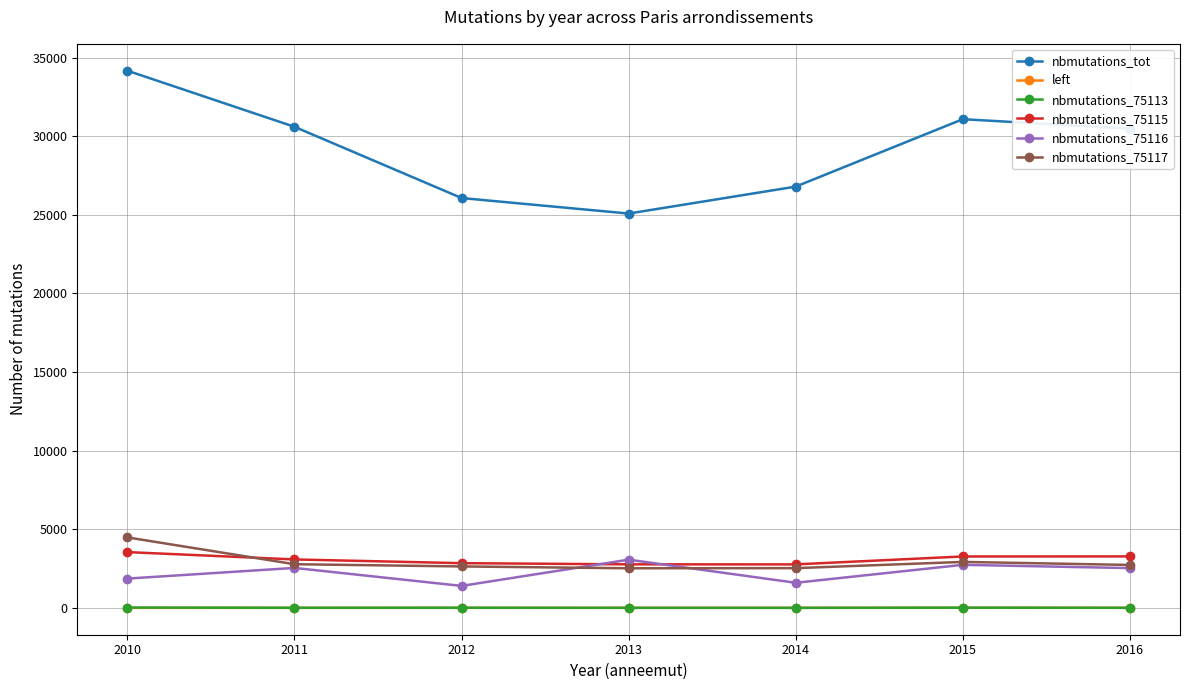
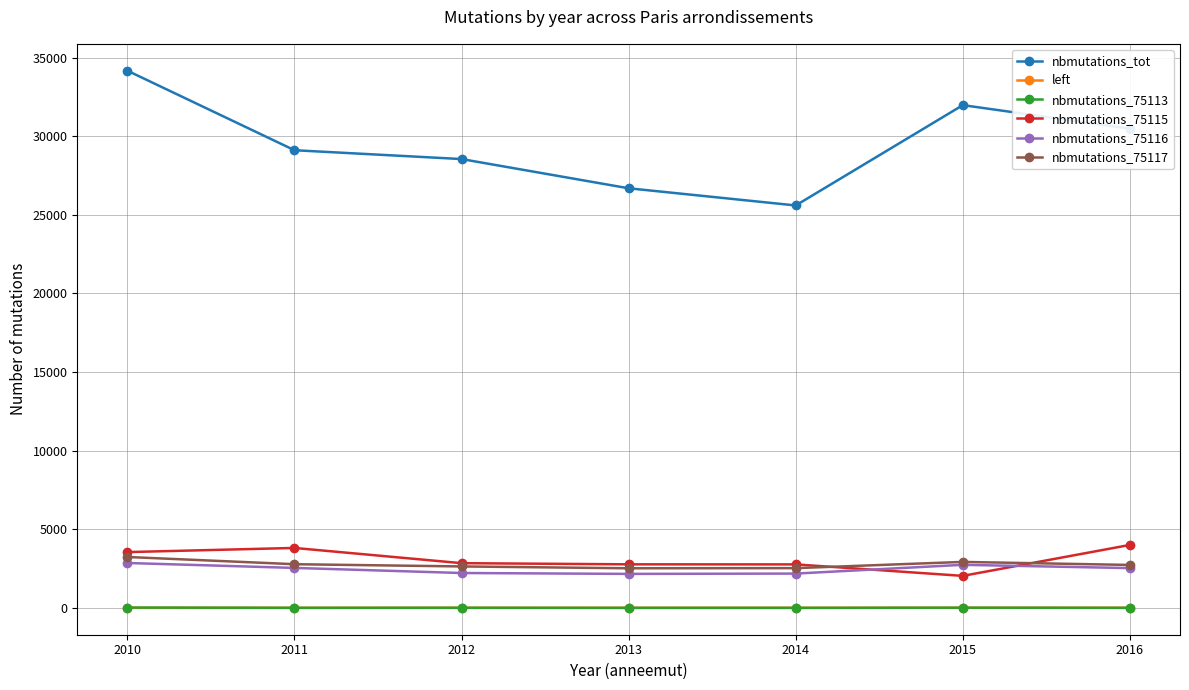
  {
    "nbmutations_tot": {
      "2010": 34200,
-     "2011": 30600,
-     "2012": 26100,
-     "2013": 25100,
-     "2014": 26800,
-     "2015": 31100
+     "2011": 29100,
+     "2012": 28500,
+     "2013": 26700,
+     "2014": 25600,
+     "2015": 32000
    },
    "nbmutations_75113": {
      "2010": 0,
      "2011": 0,
      "2012": 0,
      "2013": 0,
      "2014": 0,
      "2015": 0,
      "2016": 0
    },
    "nbmutations_75115": {
      "2010": 3600,
-     "2011": 3100,
+     "2011": 3800,
      "2012": 2900,
      "2013": 2800,
      "2014": 2800,
-     "2015": 3300,
-     "2016": 3300
+     "2015": 2000,
+     "2016": 4000
    },
    "nbmutations_75116": {
-     "2010": 1900,
+     "2010": 2900,
      "2011": 2500,
-     "2012": 1400,
-     "2013": 3100,
-     "2014": 1600,
+     "2012": 2200,
+     "2013": 2200,
+     "2014": 2200,
      "2015": 2700,
      "2016": 2500
    },
    "nbmutations_75117": {
-     "2010": 4500,
+     "2010": 3200,
      "2011": 2800,
      "2012": 2600,
      "2013": 2500,
      "2014": 2500,
      "2015": 2900,
      "2016": 2700
    }
  }
